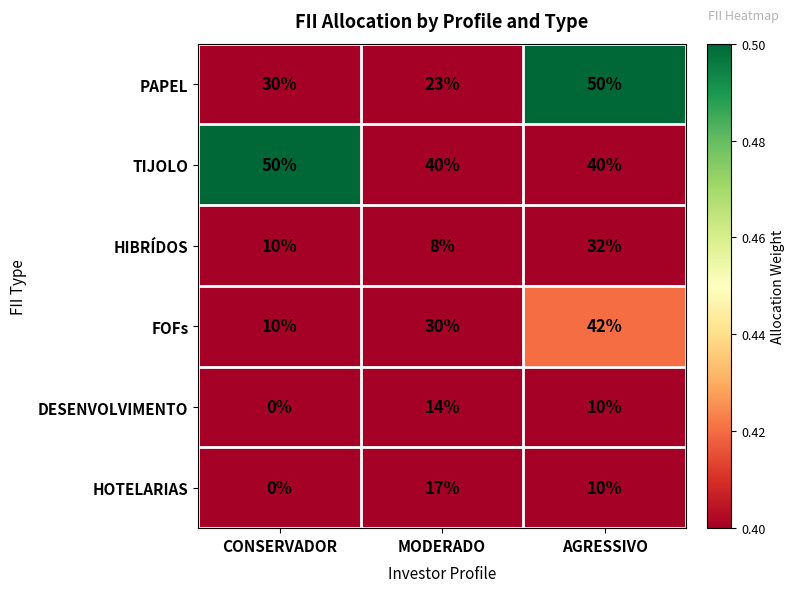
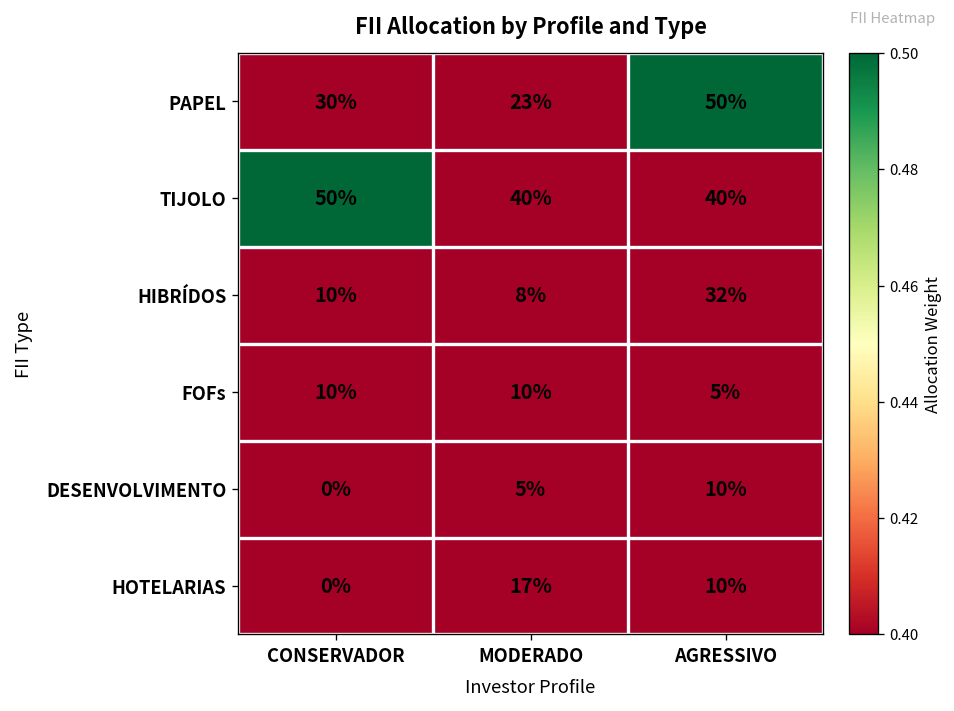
  {
    "PAPEL": {
      "CONSERVADOR": "30%",
      "MODERADO": "23%",
      "AGRESSIVO": "50%"
    },
    "TIJOLO": {
      "CONSERVADOR": "50%",
      "MODERADO": "40%",
      "AGRESSIVO": "40%"
    },
    "HIBRÍDOS": {
      "CONSERVADOR": "10%",
      "MODERADO": "8%",
      "AGRESSIVO": "32%"
    },
    "FOFs": {
      "CONSERVADOR": "10%",
-     "MODERADO": "30%",
-     "AGRESSIVO": "42%"
+     "MODERADO": "10%",
+     "AGRESSIVO": "5%"
    },
    "DESENVOLVIMENTO": {
      "CONSERVADOR": "0%",
-     "MODERADO": "14%",
+     "MODERADO": "5%",
      "AGRESSIVO": "10%"
    },
    "HOTELARIAS": {
      "CONSERVADOR": "0%",
      "MODERADO": "17%",
      "AGRESSIVO": "10%"
    }
  }
